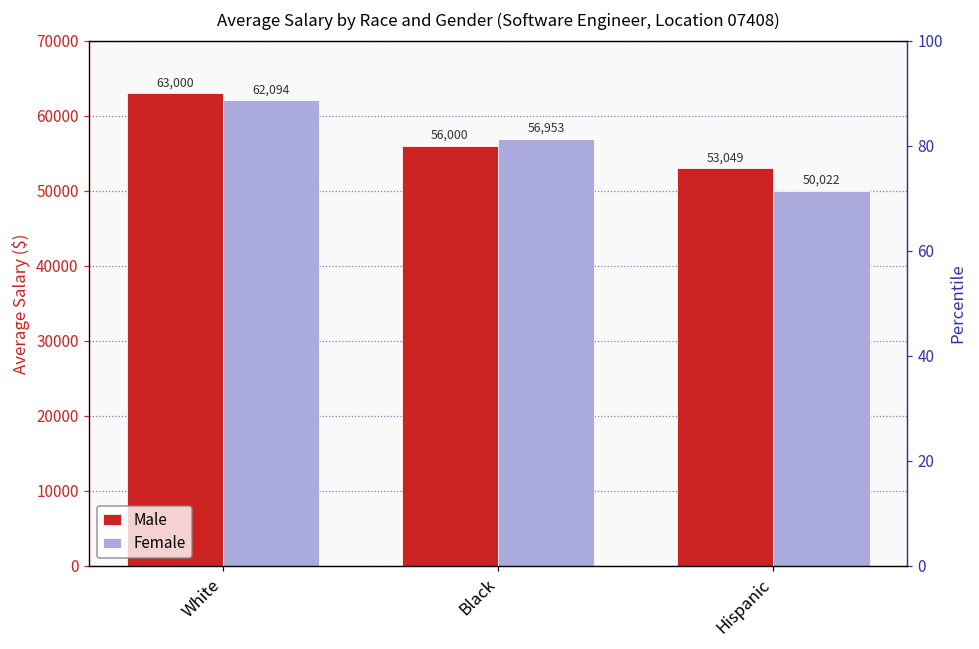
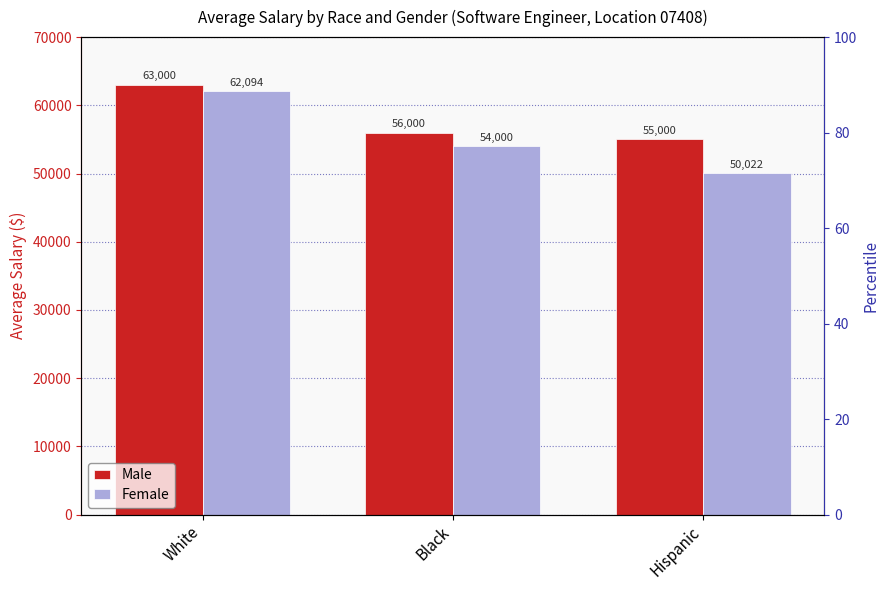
  {
    "Male": {
      "White": "63,000",
      "Black": "56,000",
-     "Hispanic": "53,049"
+     "Hispanic": "55,000"
    },
    "Female": {
      "White": "62,094",
-     "Black": "56,953",
+     "Black": "54,000",
      "Hispanic": "50,022"
    }
  }
